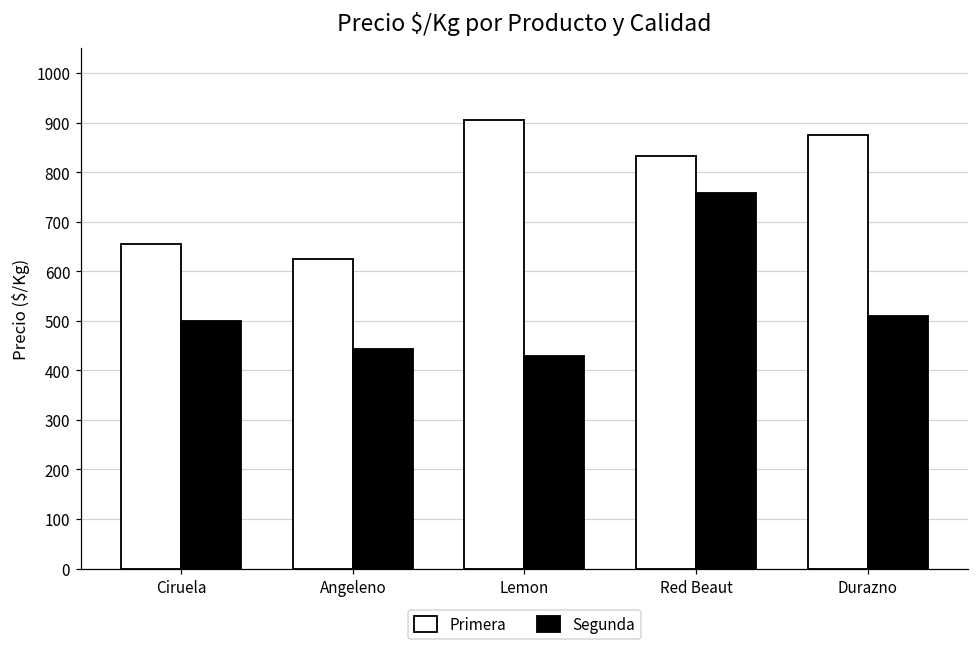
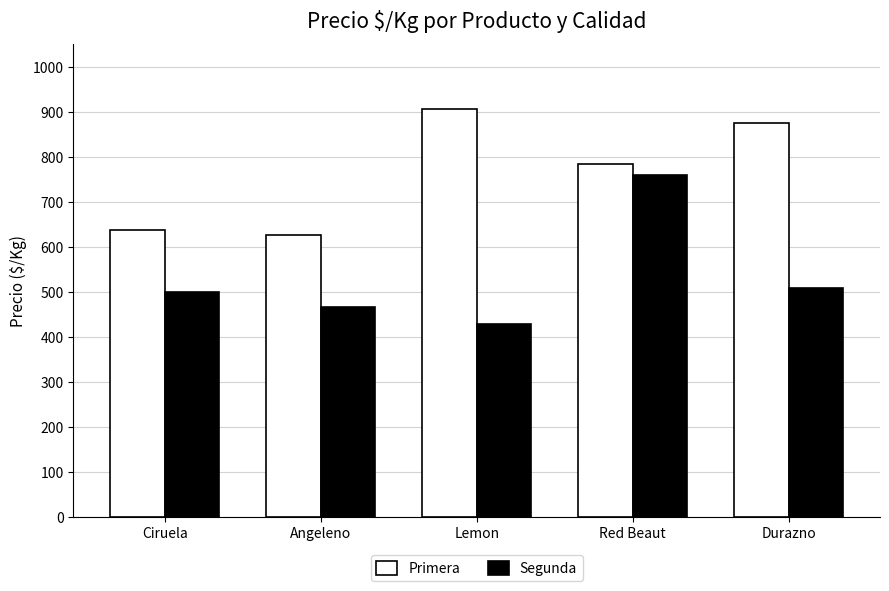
  {
    "Primera": {
-     "Ciruela": 660,
+     "Ciruela": 640,
      "Angeleno": 630,
      "Lemon": 910,
-     "Red Beaut": 830,
+     "Red Beaut": 780,
      "Durazno": 880
    },
    "Segunda": {
      "Ciruela": 500,
-     "Angeleno": 440,
+     "Angeleno": 470,
      "Lemon": 430,
      "Red Beaut": 760,
      "Durazno": 510
    }
  }
